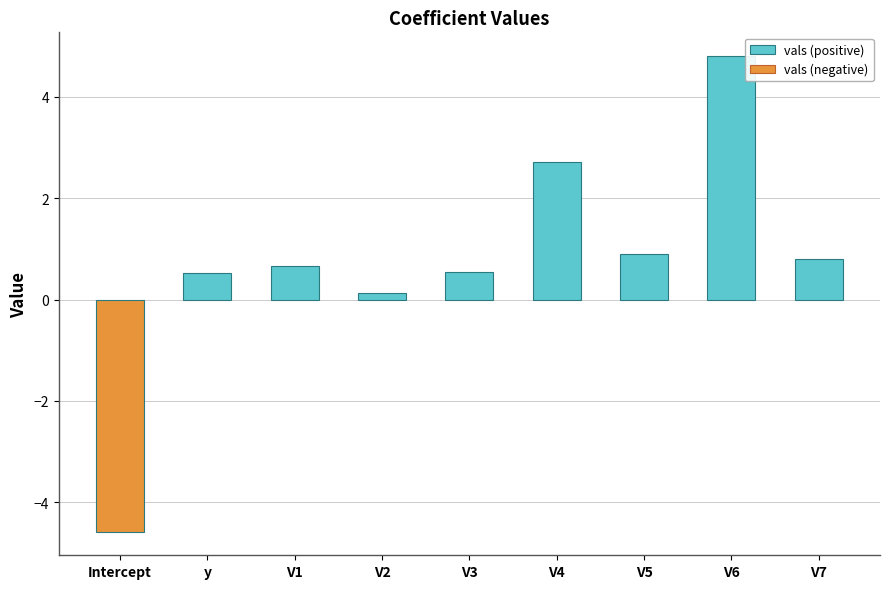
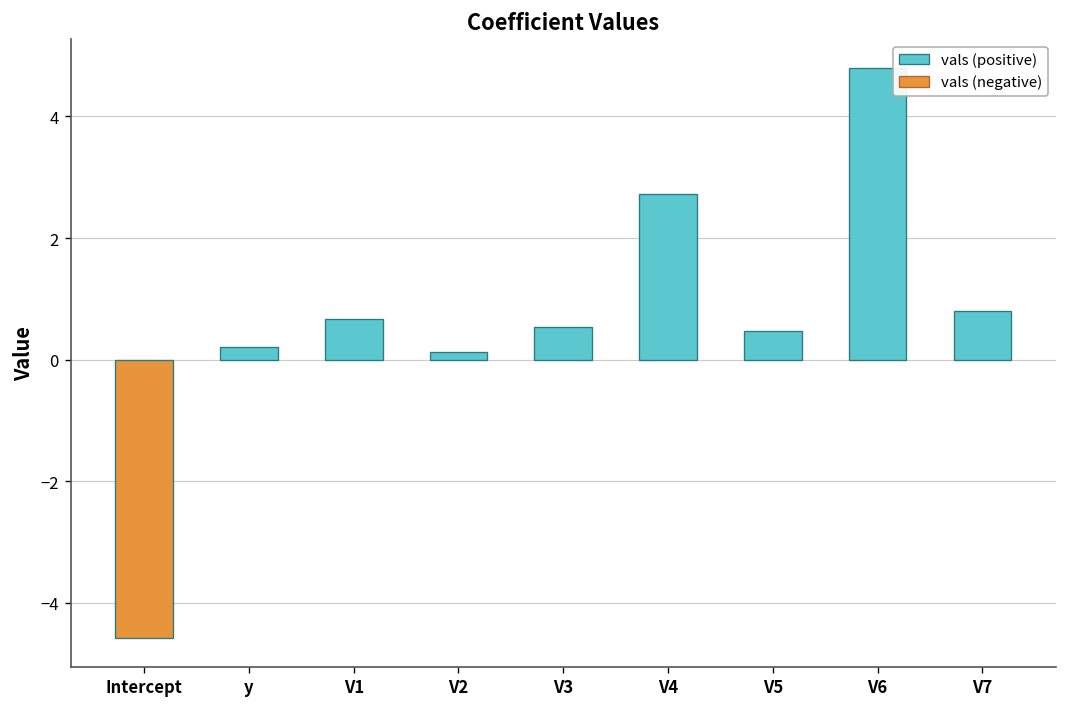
  {
    "Intercept": -4.6,
-   "y": 0.5,
+   "y": 0.2,
    "V1": 0.7,
    "V2": 0.1,
    "V3": 0.5,
    "V4": 2.7,
-   "V5": 0.9,
+   "V5": 0.5,
    "V6": 4.8,
    "V7": 0.8
  }
